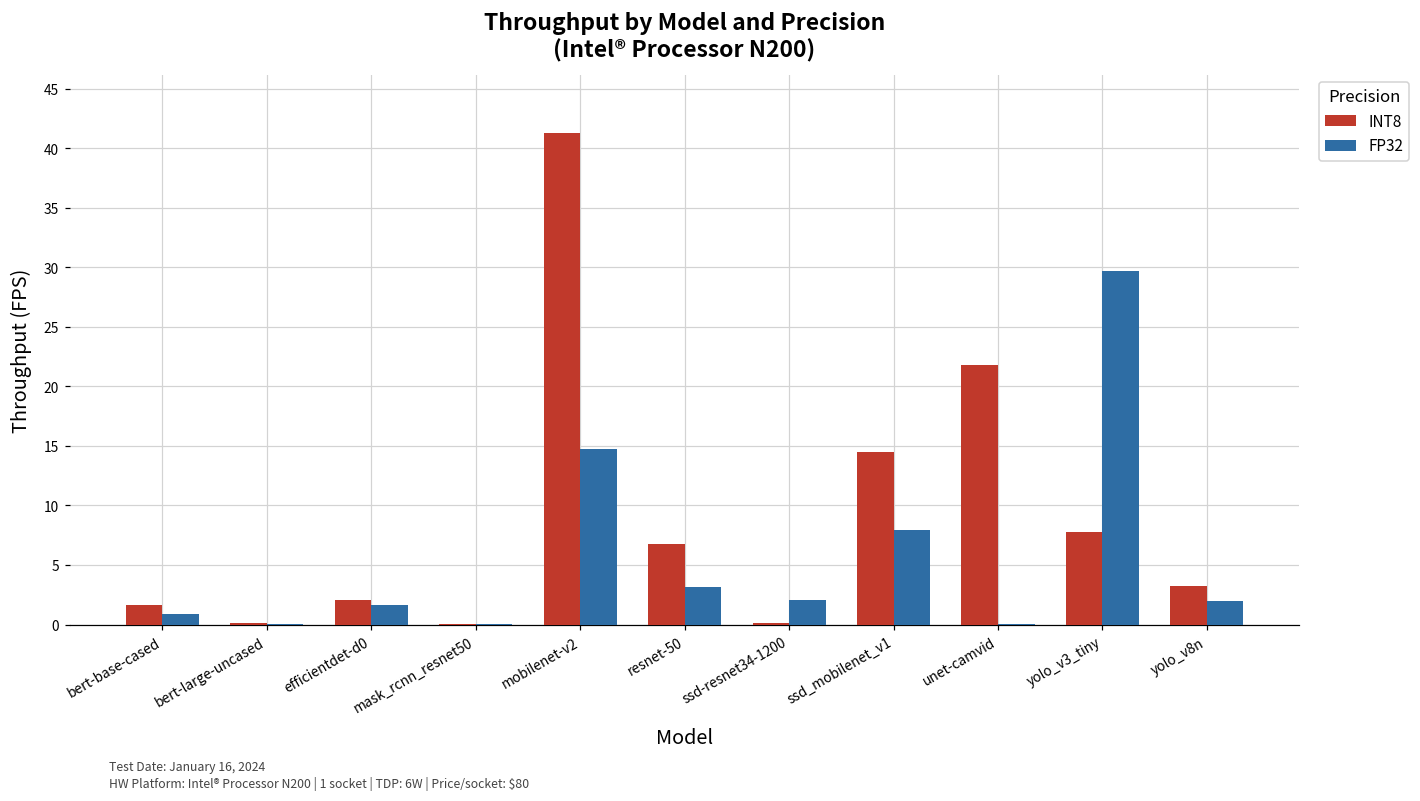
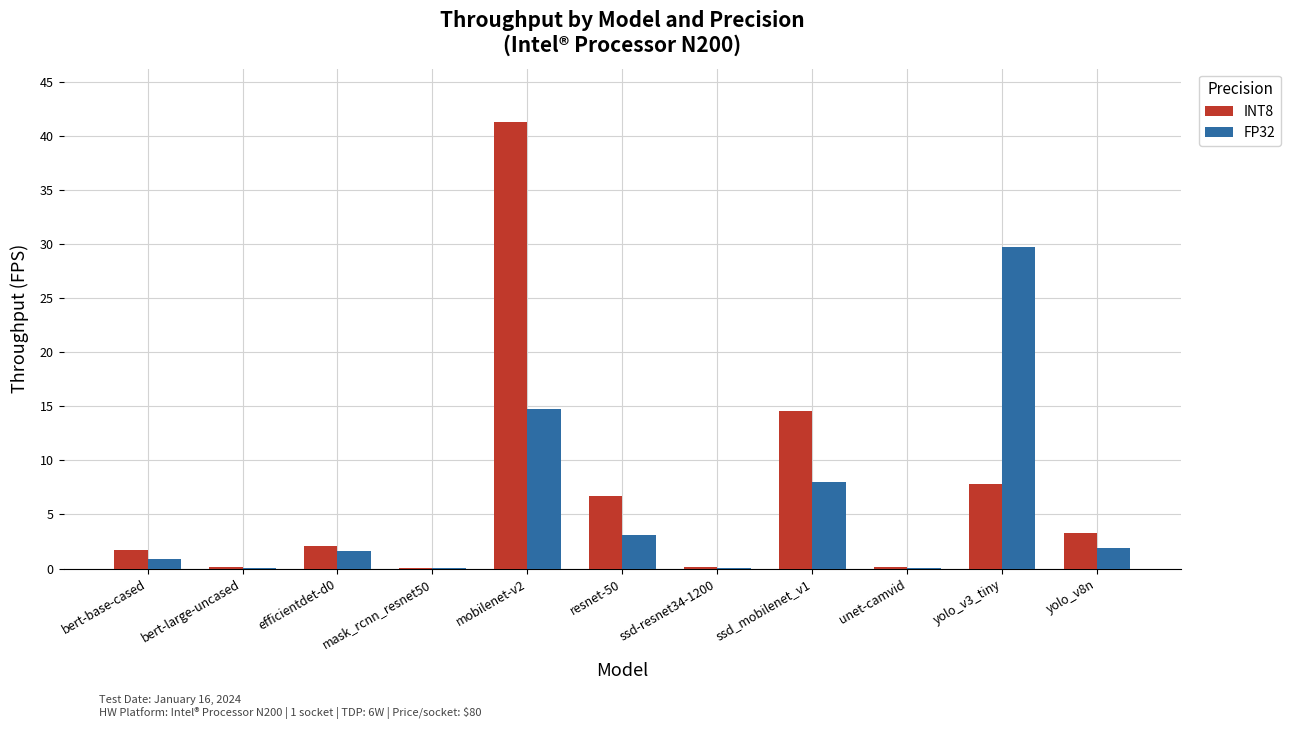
  {
    "INT8": {
      "bert-base-cased": 1.7,
      "efficientdet-d0": 2.1,
      "mobilenet-v2": 41.2,
      "resnet-50": 6.7,
      "ssd_mobilenet_v1": 14.5,
-     "unet-camvid": 21.8,
+     "unet-camvid": 0.2,
      "yolo_v3_tiny": 7.8,
      "yolo_v8n": 3.3
    },
    "FP32": {
      "bert-base-cased": 0.9,
      "efficientdet-d0": 1.7,
      "mobilenet-v2": 14.7,
      "resnet-50": 3.1,
-     "ssd-resnet34-1200": 2.0,
+     "ssd-resnet34-1200": 0.1,
      "ssd_mobilenet_v1": 8.0,
      "yolo_v3_tiny": 29.7,
      "yolo_v8n": 1.9
    }
  }
